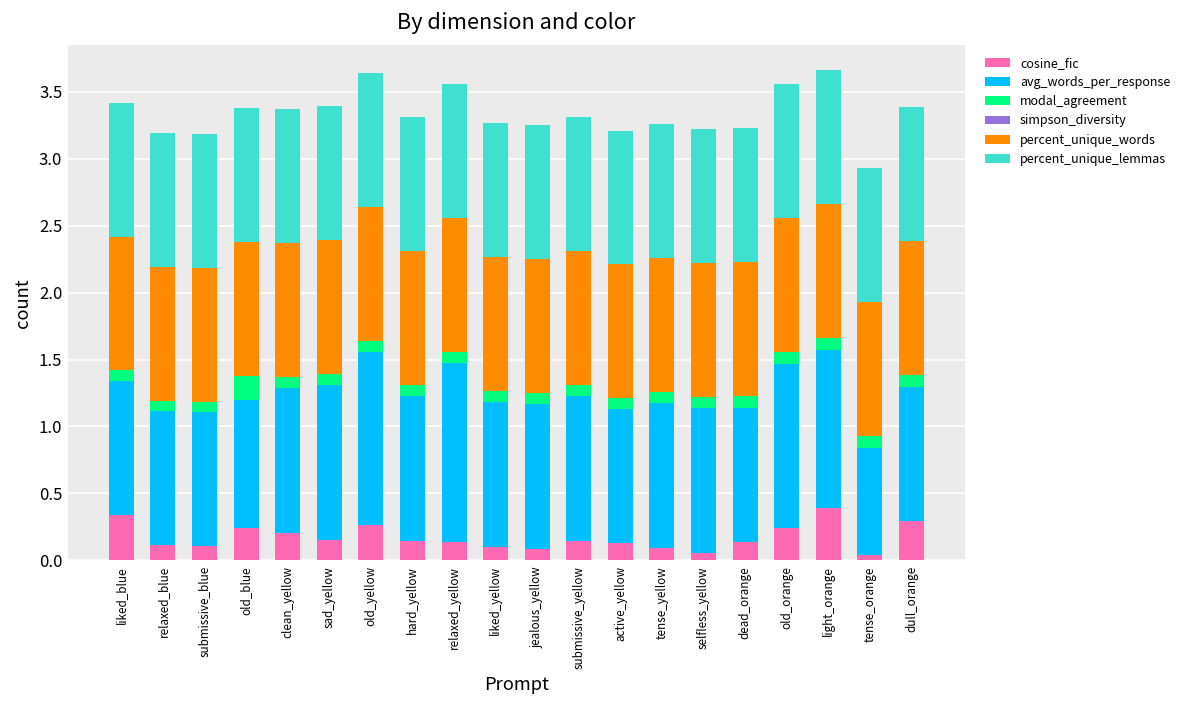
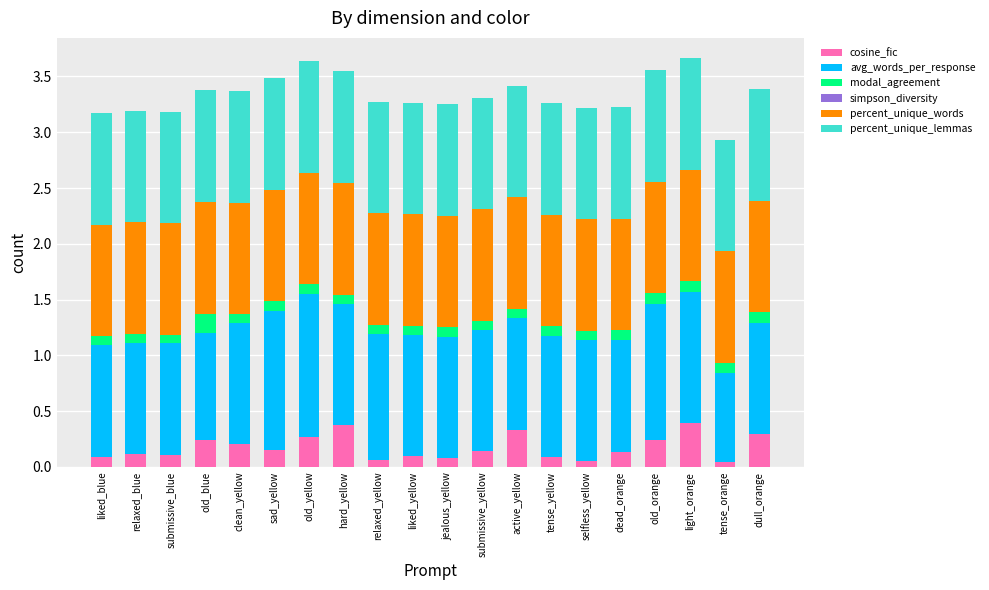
  {
    "cosine_fic": {
-     "liked_blue": 0.34,
+     "liked_blue": 0.09,
      "relaxed_blue": 0.12,
      "submissive_blue": 0.11,
      "old_blue": 0.24,
      "clean_yellow": 0.20,
      "sad_yellow": 0.15,
      "old_yellow": 0.27,
-     "hard_yellow": 0.14,
-     "relaxed_yellow": 0.14,
+     "hard_yellow": 0.38,
+     "relaxed_yellow": 0.07,
      "liked_yellow": 0.10,
      "jealous_yellow": 0.08,
      "submissive_yellow": 0.14,
-     "active_yellow": 0.13,
+     "active_yellow": 0.34,
      "tense_yellow": 0.09,
      "selfless_yellow": 0.05,
      "dead_orange": 0.14,
      "old_orange": 0.24,
      "light_orange": 0.39,
      "tense_orange": 0.04,
      "dull_orange": 0.29
    },
    "avg_words_per_response": {
      "liked_blue": 1.00,
      "relaxed_blue": 1.00,
      "submissive_blue": 1.00,
      "old_blue": 0.96,
      "clean_yellow": 1.08,
-     "sad_yellow": 1.16,
+     "sad_yellow": 1.25,
      "old_yellow": 1.29,
      "hard_yellow": 1.08,
-     "relaxed_yellow": 1.33,
+     "relaxed_yellow": 1.13,
      "liked_yellow": 1.08,
      "jealous_yellow": 1.08,
      "submissive_yellow": 1.08,
      "active_yellow": 1.00,
      "tense_yellow": 1.08,
      "selfless_yellow": 1.08,
      "dead_orange": 1.00,
      "old_orange": 1.22,
      "light_orange": 1.18,
      "tense_orange": 0.80,
      "dull_orange": 1.00
    },
    "percent_unique_words": {
      "liked_blue": 1.00,
      "relaxed_blue": 1.00,
      "submissive_blue": 1.00,
      "old_blue": 1.00,
      "clean_yellow": 1.00,
      "sad_yellow": 1.00,
      "old_yellow": 1.00,
      "hard_yellow": 1.00,
      "relaxed_yellow": 1.00,
      "liked_yellow": 1.00,
      "jealous_yellow": 1.00,
      "submissive_yellow": 1.00,
      "active_yellow": 1.00,
      "tense_yellow": 1.00,
      "selfless_yellow": 1.00,
      "dead_orange": 1.00,
      "old_orange": 1.00,
      "light_orange": 1.00,
      "tense_orange": 1.00,
      "dull_orange": 1.00
    },
    "percent_unique_lemmas": {
      "liked_blue": 1.00,
      "relaxed_blue": 1.00,
      "submissive_blue": 1.00,
      "old_blue": 1.00,
      "clean_yellow": 1.00,
      "sad_yellow": 1.00,
      "old_yellow": 1.00,
      "hard_yellow": 1.00,
      "relaxed_yellow": 1.00,
      "liked_yellow": 1.00,
      "jealous_yellow": 1.00,
      "submissive_yellow": 1.00,
      "active_yellow": 1.00,
      "tense_yellow": 1.00,
      "selfless_yellow": 1.00,
      "dead_orange": 1.00,
      "old_orange": 1.00,
      "light_orange": 1.00,
      "tense_orange": 1.00,
      "dull_orange": 1.00
    }
  }
